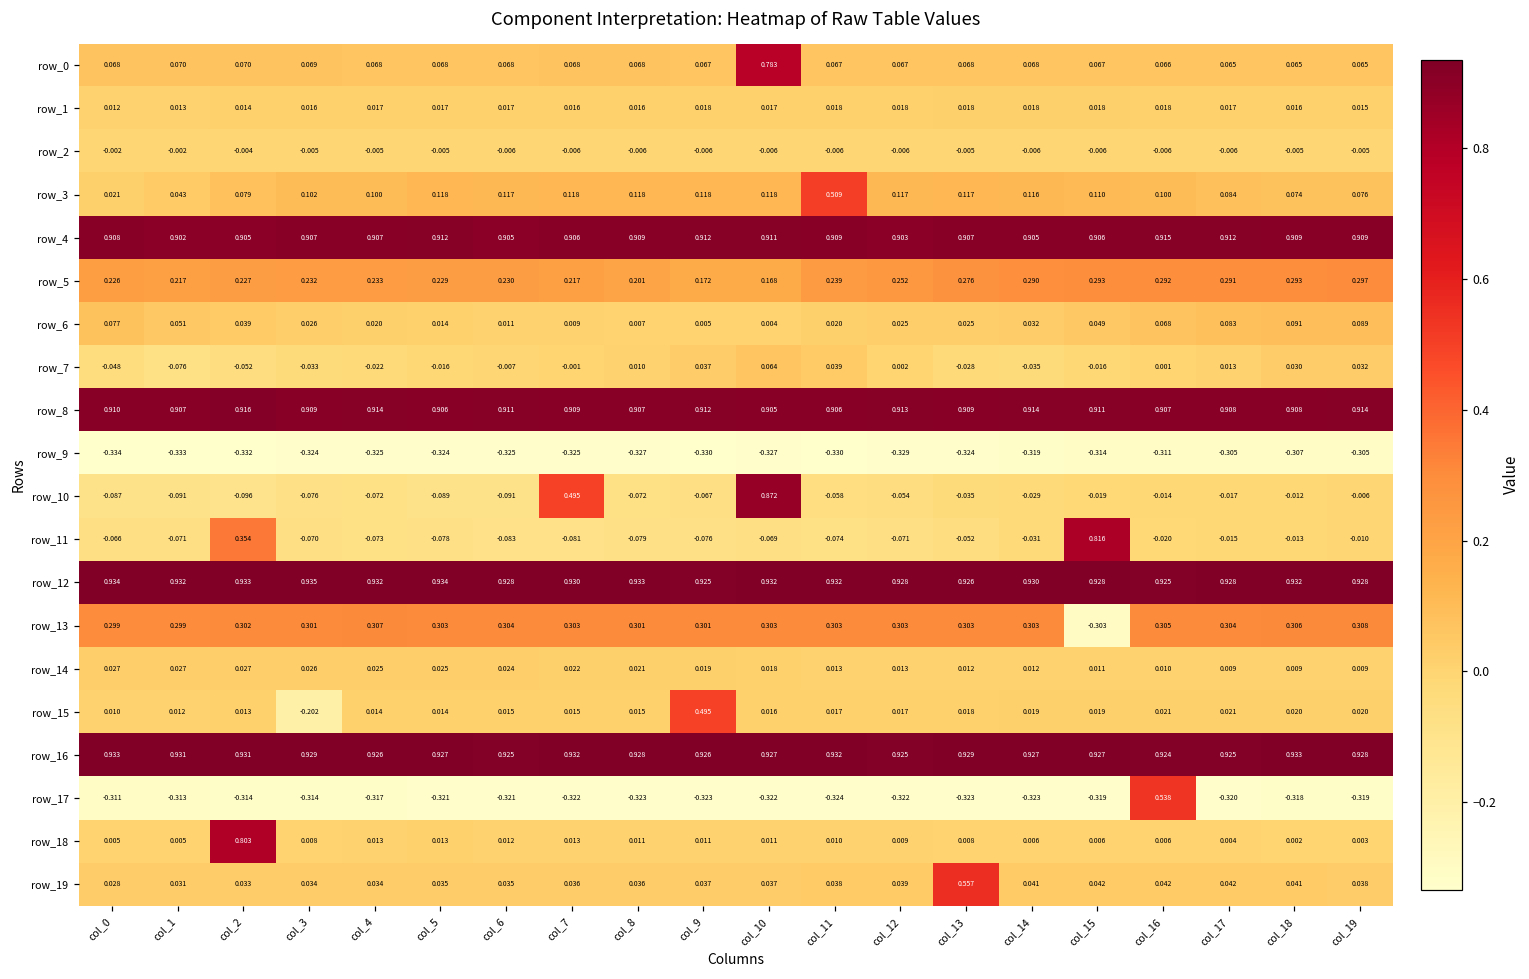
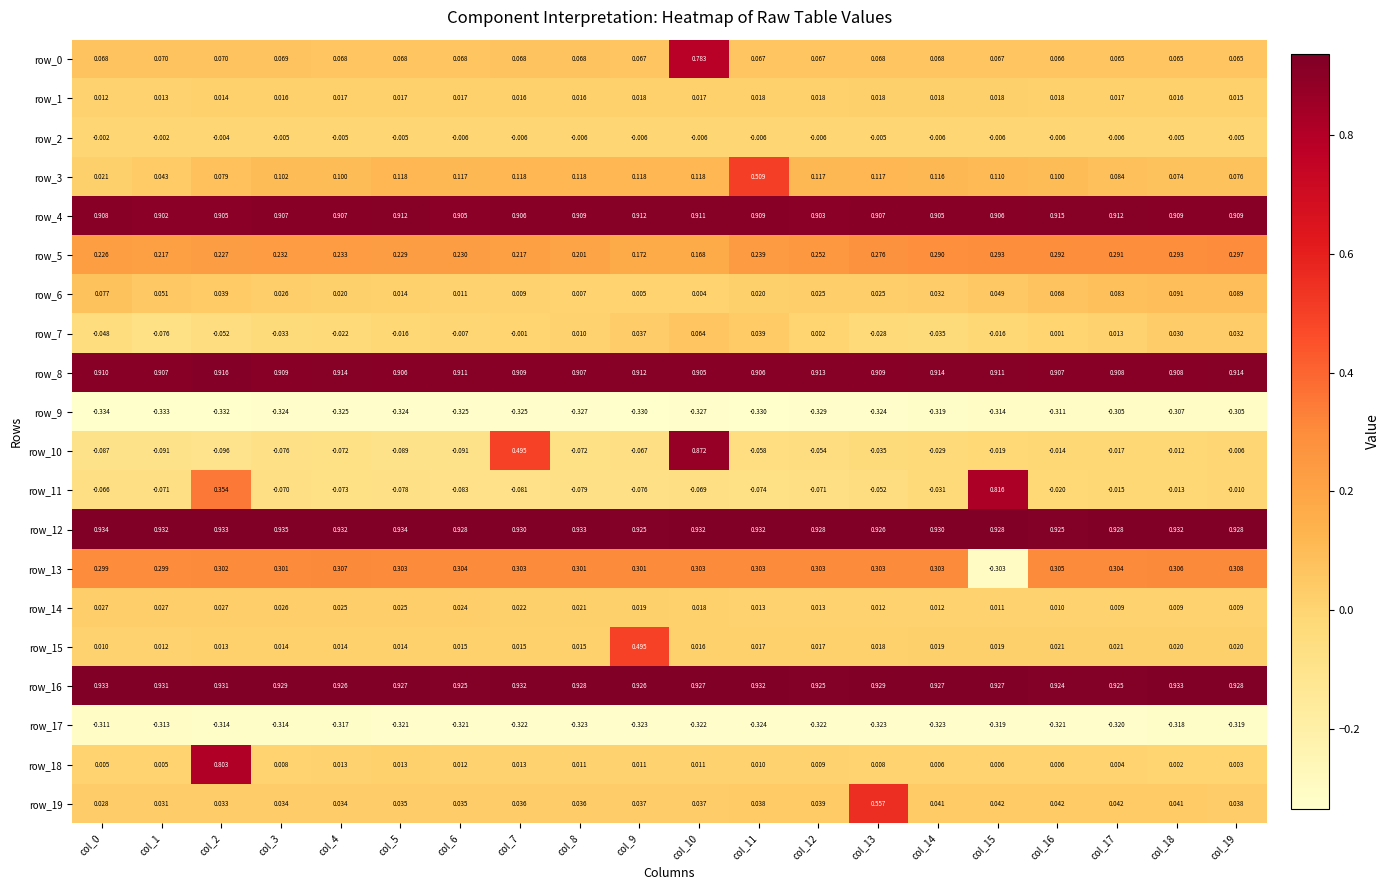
  {
    "row_15": {
      "col_0": 0.010,
      "col_1": 0.012,
      "col_2": 0.013,
-     "col_3": -0.202,
+     "col_3": 0.014,
      "col_4": 0.014,
      "col_5": 0.014,
      "col_6": 0.015,
      "col_7": 0.015,
      "col_8": 0.015,
      "col_9": 0.495,
      "col_10": 0.016,
      "col_11": 0.017,
      "col_12": 0.017,
      "col_13": 0.018,
      "col_14": 0.019,
      "col_15": 0.019,
      "col_16": 0.021,
      "col_17": 0.021,
      "col_18": 0.020,
      "col_19": 0.020
    },
    "row_17": {
      "col_0": -0.311,
      "col_1": -0.313,
      "col_2": -0.314,
      "col_3": -0.314,
      "col_4": -0.317,
      "col_5": -0.321,
      "col_6": -0.321,
      "col_7": -0.322,
      "col_8": -0.323,
      "col_9": -0.323,
      "col_10": -0.322,
      "col_11": -0.324,
      "col_12": -0.322,
      "col_13": -0.323,
      "col_14": -0.323,
      "col_15": -0.319,
-     "col_16": 0.538,
+     "col_16": -0.321,
      "col_17": -0.320,
      "col_18": -0.318,
      "col_19": -0.319
    }
  }
